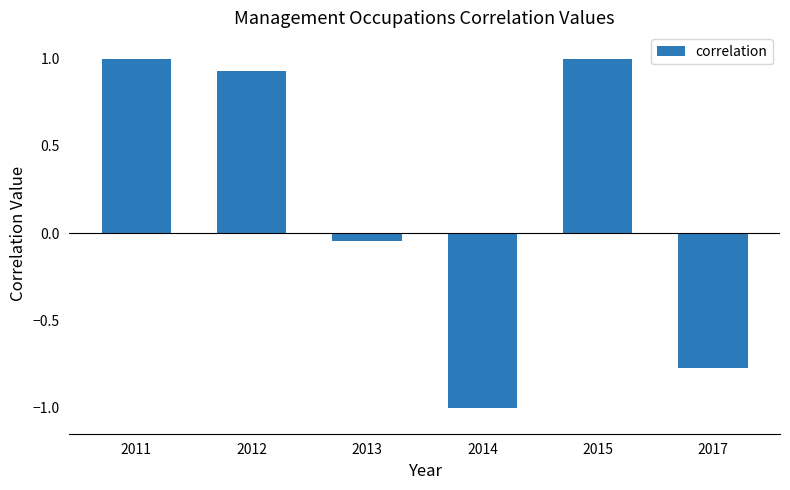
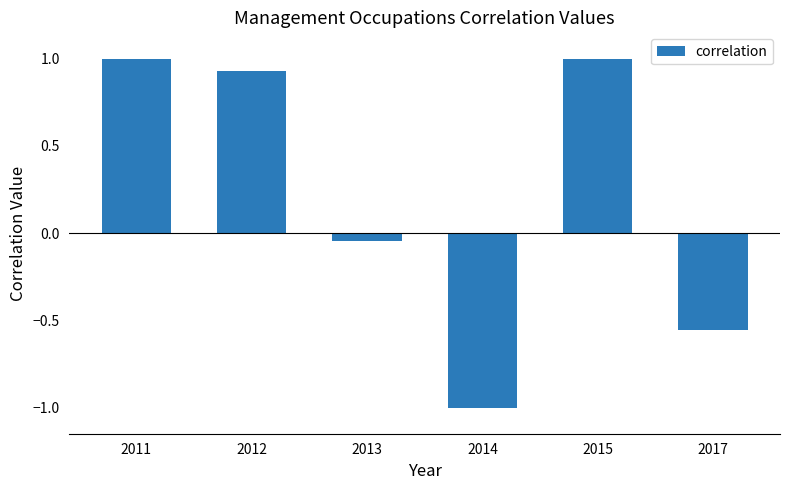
  {
    "2011": 1.00,
    "2012": 0.93,
    "2013": -0.04,
    "2014": -1.00,
    "2015": 1.00,
-   "2017": -0.77
+   "2017": -0.55
  }
